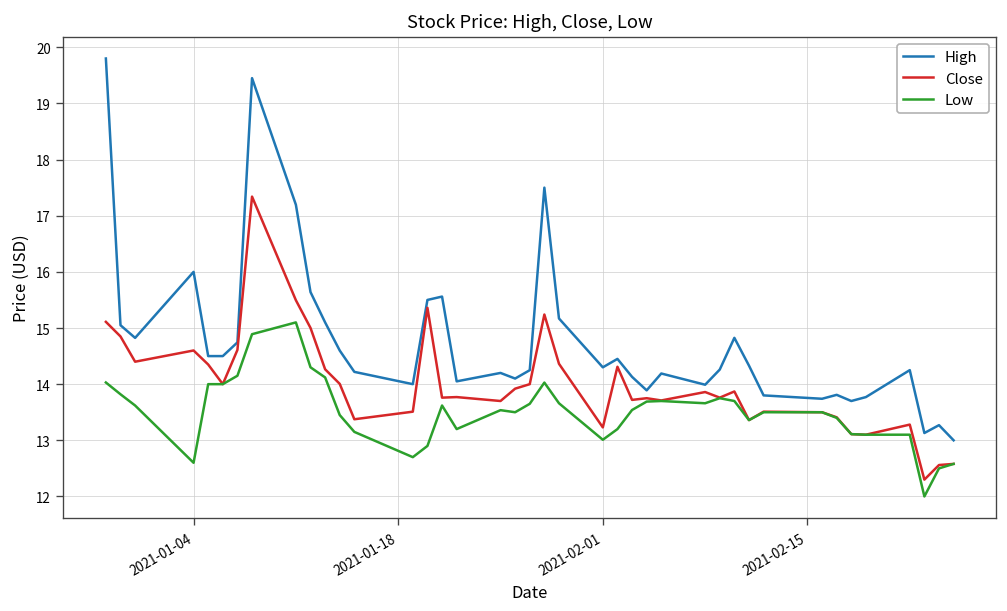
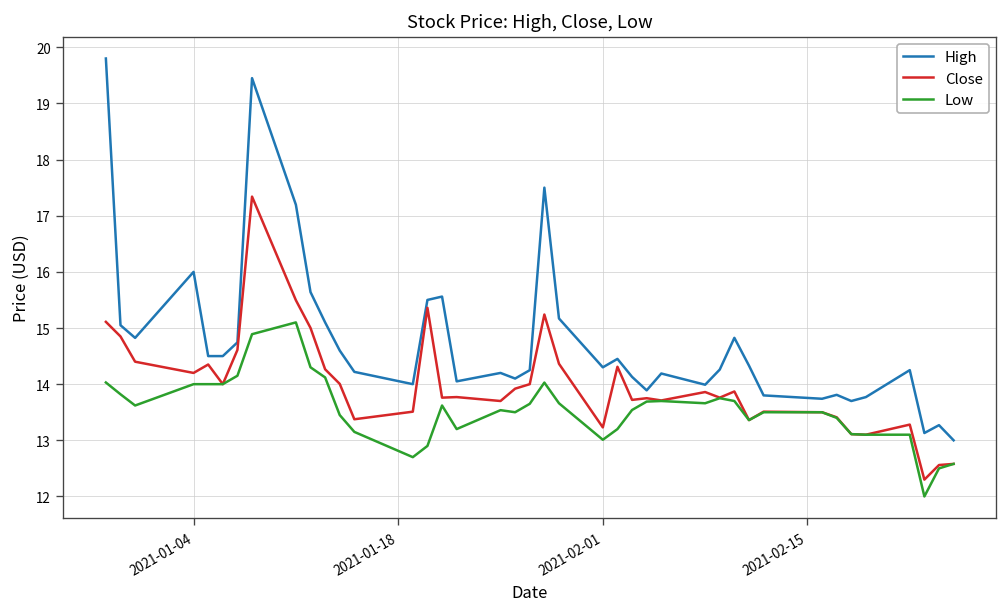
  {
    "High": {
      "2021-01-04": 16.0,
      "2021-02-01": 14.3
    },
    "Close": {
-     "2021-01-04": 14.6,
+     "2021-01-04": 14.2,
      "2021-02-01": 13.2
    },
    "Low": {
-     "2021-01-04": 12.6,
+     "2021-01-04": 14.0,
      "2021-02-01": 13.0
    }
  }
